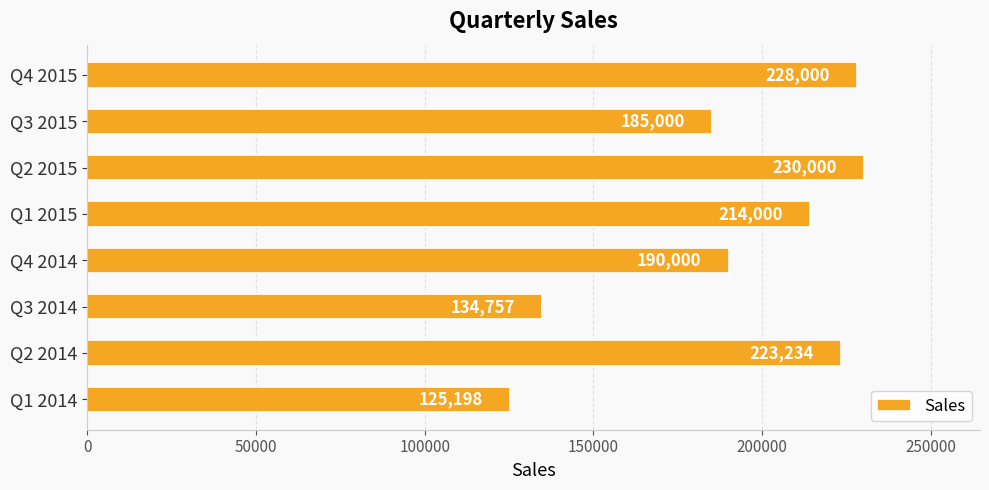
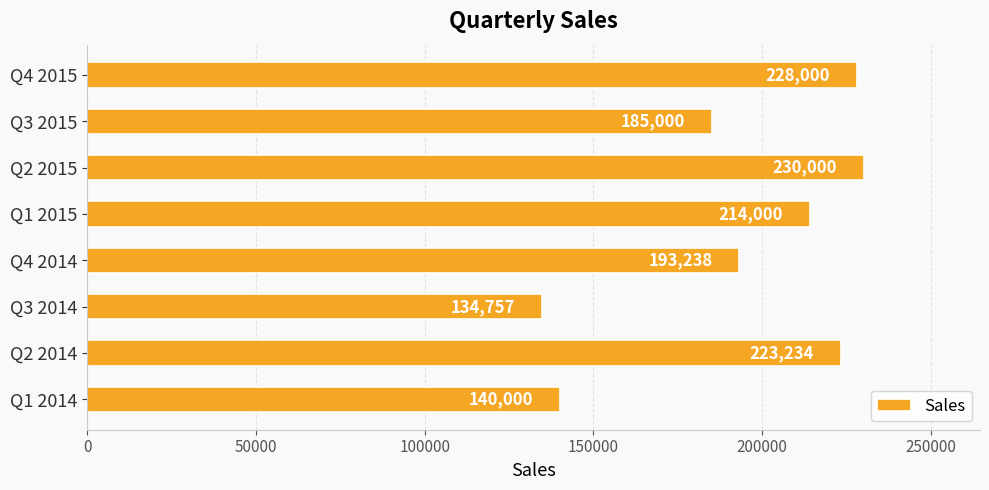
  {
    "Q4 2015": "228,000",
    "Q3 2015": "185,000",
    "Q2 2015": "230,000",
    "Q1 2015": "214,000",
-   "Q4 2014": "190,000",
+   "Q4 2014": "193,238",
    "Q3 2014": "134,757",
    "Q2 2014": "223,234",
-   "Q1 2014": "125,198"
+   "Q1 2014": "140,000"
  }
